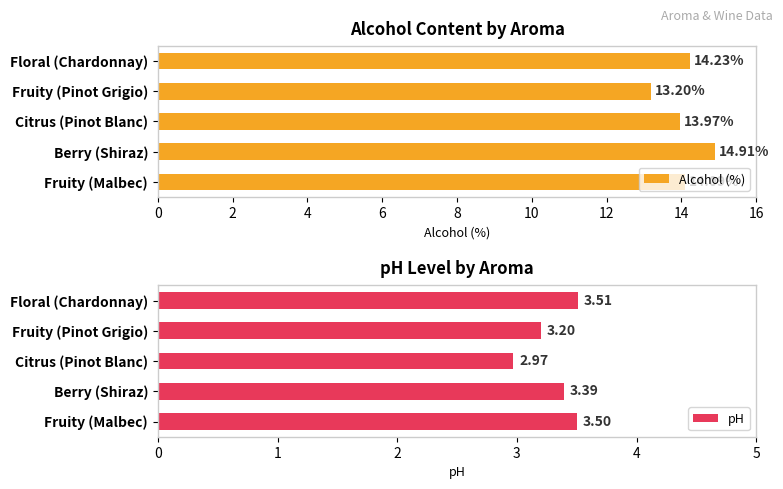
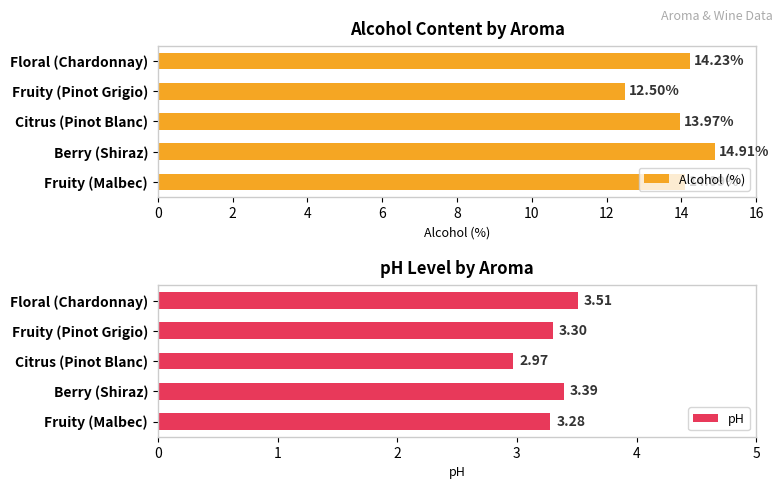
  {
    "Alcohol Content by Aroma": {
      "Floral (Chardonnay)": "14.23%",
-     "Fruity (Pinot Grigio)": "13.20%",
+     "Fruity (Pinot Grigio)": "12.50%",
      "Citrus (Pinot Blanc)": "13.97%",
      "Berry (Shiraz)": "14.91%"
    },
    "pH Level by Aroma": {
      "Floral (Chardonnay)": "3.51",
-     "Fruity (Pinot Grigio)": "3.20",
+     "Fruity (Pinot Grigio)": "3.30",
      "Citrus (Pinot Blanc)": "2.97",
      "Berry (Shiraz)": "3.39",
-     "Fruity (Malbec)": "3.50"
+     "Fruity (Malbec)": "3.28"
    }
  }
